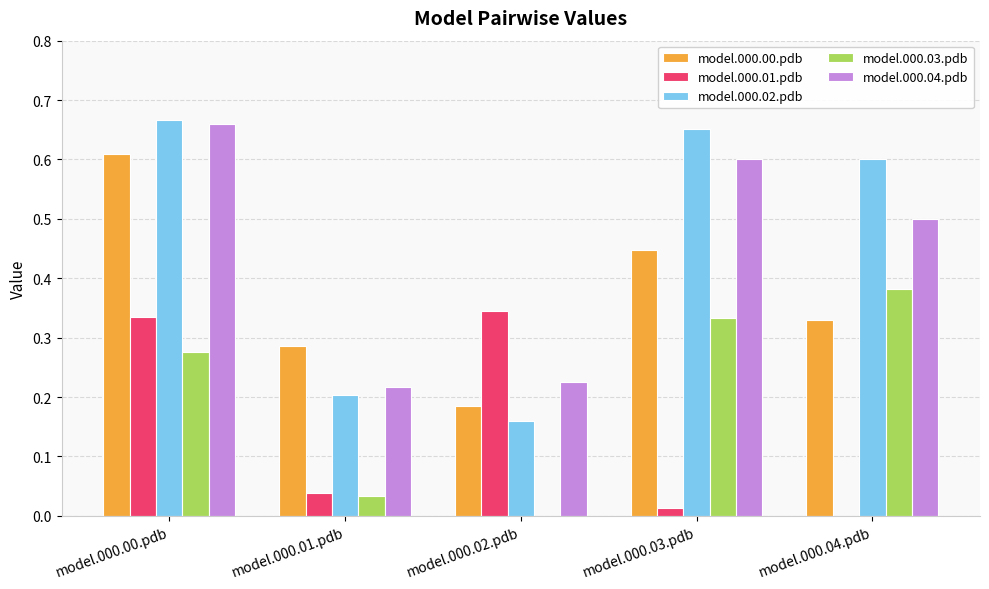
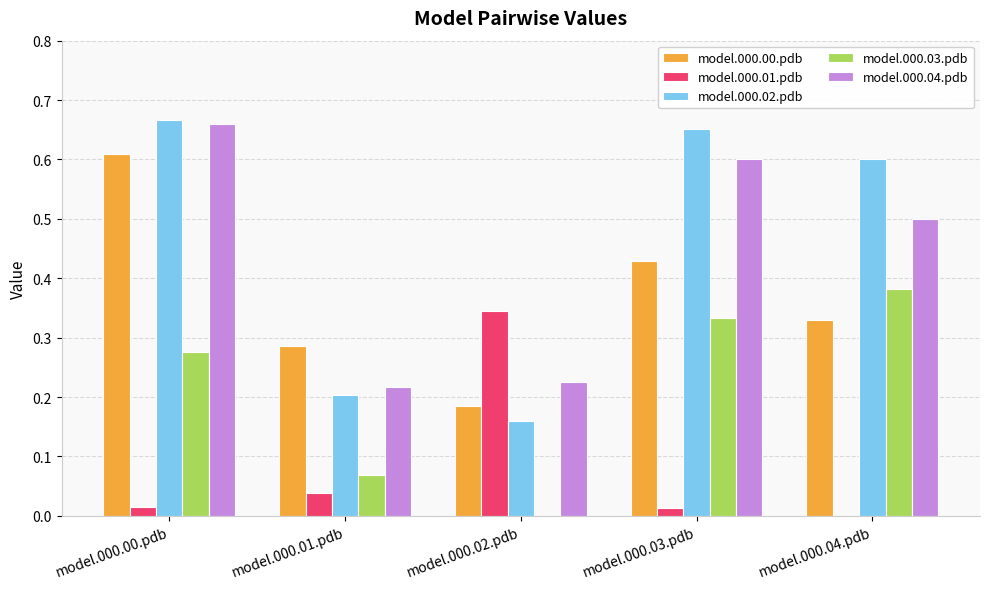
  {
    "model.000.00.pdb": {
      "model.000.00.pdb": 0.61,
      "model.000.01.pdb": 0.29,
      "model.000.02.pdb": 0.19,
-     "model.000.03.pdb": 0.45,
+     "model.000.03.pdb": 0.43,
      "model.000.04.pdb": 0.33
    },
    "model.000.01.pdb": {
-     "model.000.00.pdb": 0.34,
+     "model.000.00.pdb": 0.01,
      "model.000.01.pdb": 0.04,
      "model.000.02.pdb": 0.35,
      "model.000.03.pdb": 0.01,
      "model.000.04.pdb": 0.00
    },
    "model.000.02.pdb": {
      "model.000.00.pdb": 0.67,
      "model.000.01.pdb": 0.20,
      "model.000.02.pdb": 0.16,
      "model.000.03.pdb": 0.65,
      "model.000.04.pdb": 0.60
    },
    "model.000.03.pdb": {
      "model.000.00.pdb": 0.28,
-     "model.000.01.pdb": 0.03,
+     "model.000.01.pdb": 0.07,
      "model.000.02.pdb": 0.00,
      "model.000.03.pdb": 0.33,
      "model.000.04.pdb": 0.38
    },
    "model.000.04.pdb": {
      "model.000.00.pdb": 0.66,
      "model.000.01.pdb": 0.22,
      "model.000.02.pdb": 0.23,
      "model.000.03.pdb": 0.60,
      "model.000.04.pdb": 0.50
    }
  }
